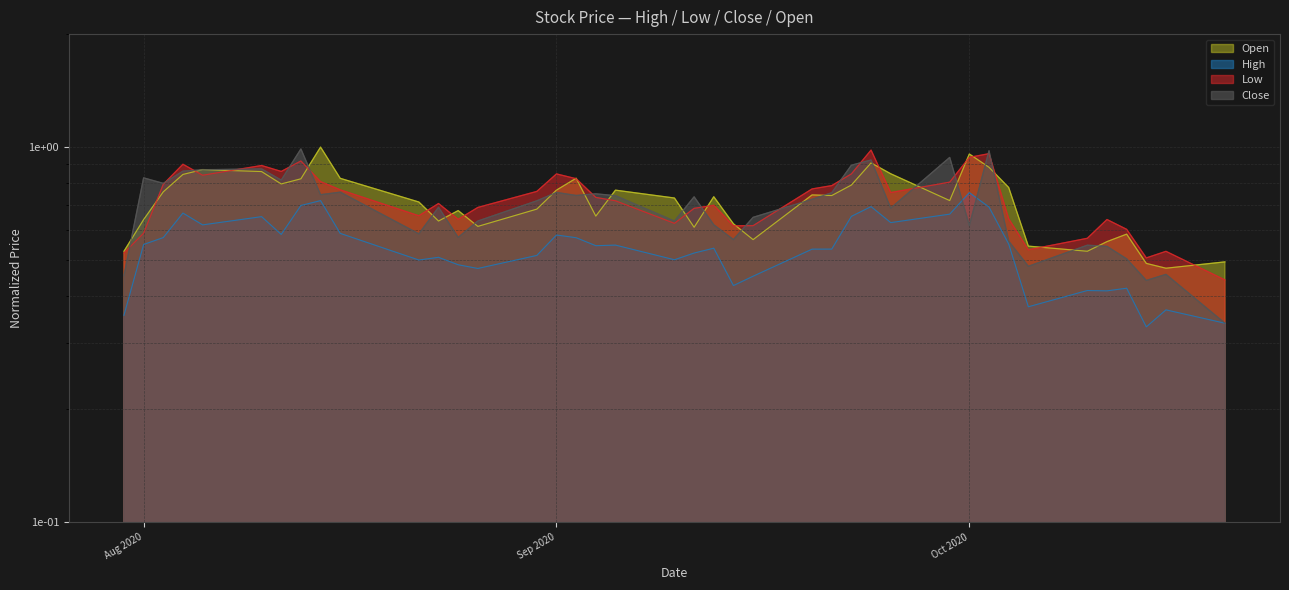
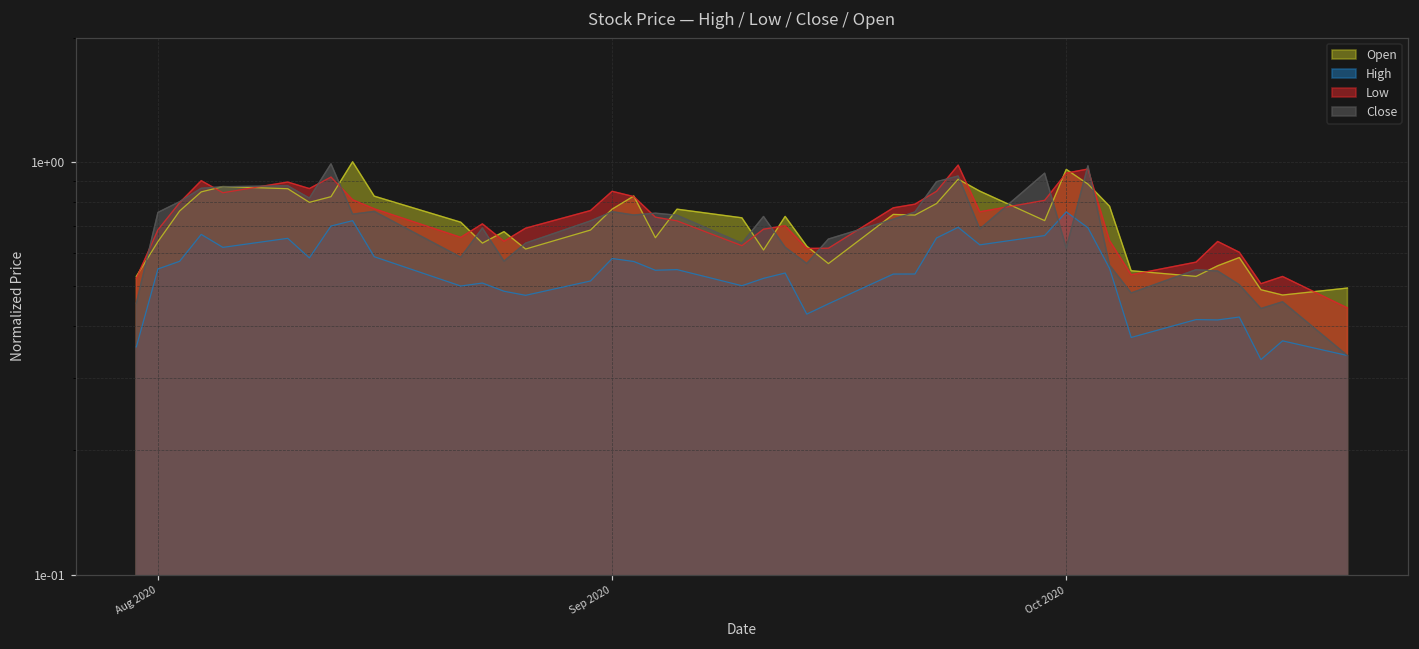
  {
    "Open": {
      "Aug 2020": 0.64,
      "Oct 2020": 0.96
    },
    "High": {
      "Aug 2020": 0.55,
      "Sep 2020": 0.58,
      "Oct 2020": 0.76
    },
    "Low": {
-     "Aug 2020": 0.59,
+     "Aug 2020": 0.68,
      "Sep 2020": 0.85,
      "Oct 2020": 0.94
    },
    "Close": {
-     "Aug 2020": 0.83,
+     "Aug 2020": 0.75,
      "Oct 2020": 0.62
    }
  }
